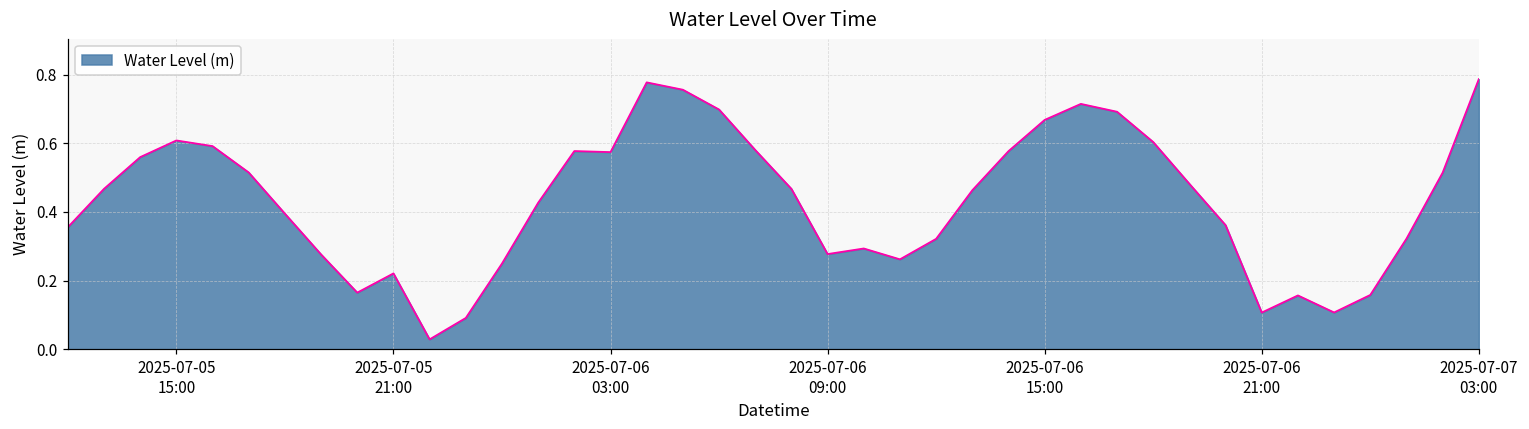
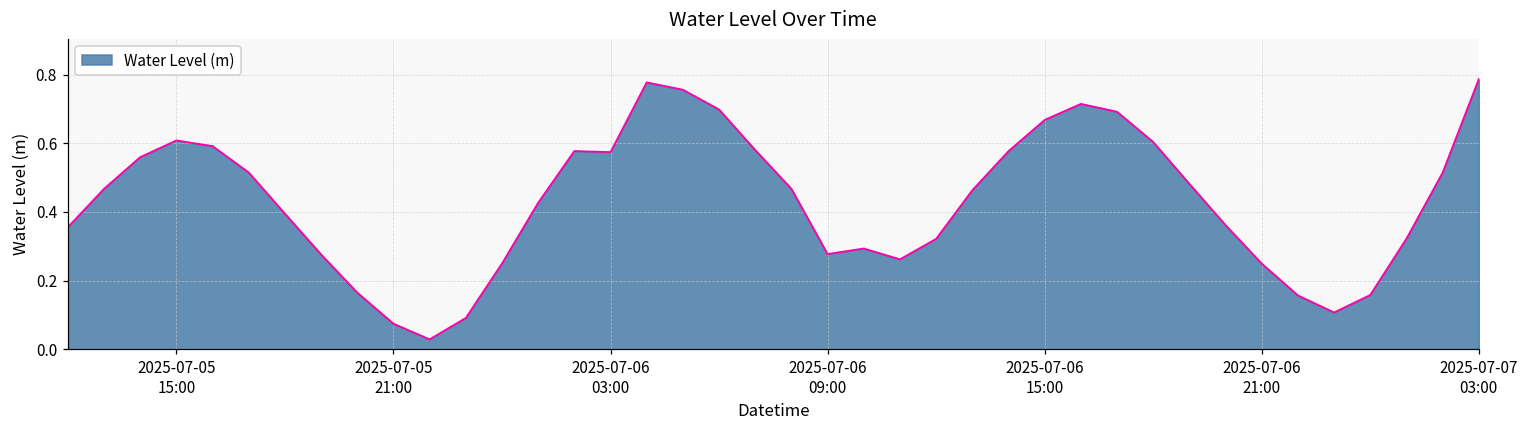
  {
    "2025-07-05 15:00": 0.61,
-   "2025-07-05 21:00": 0.22,
+   "2025-07-05 21:00": 0.07,
    "2025-07-06 03:00": 0.57,
    "2025-07-06 09:00": 0.28,
    "2025-07-06 15:00": 0.67,
-   "2025-07-06 21:00": 0.11,
+   "2025-07-06 21:00": 0.25,
    "2025-07-07 03:00": 0.79
  }
